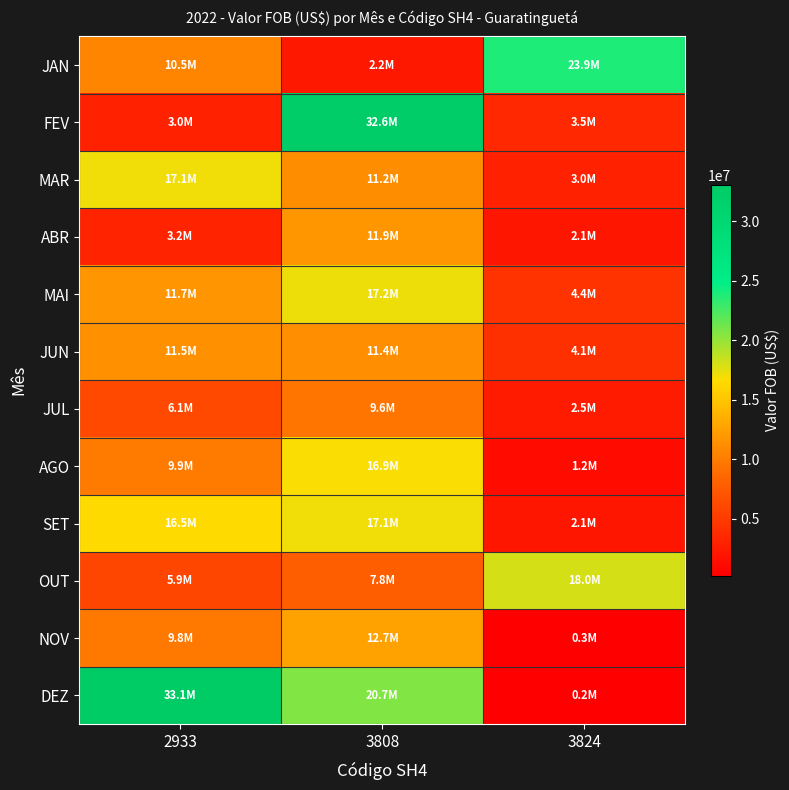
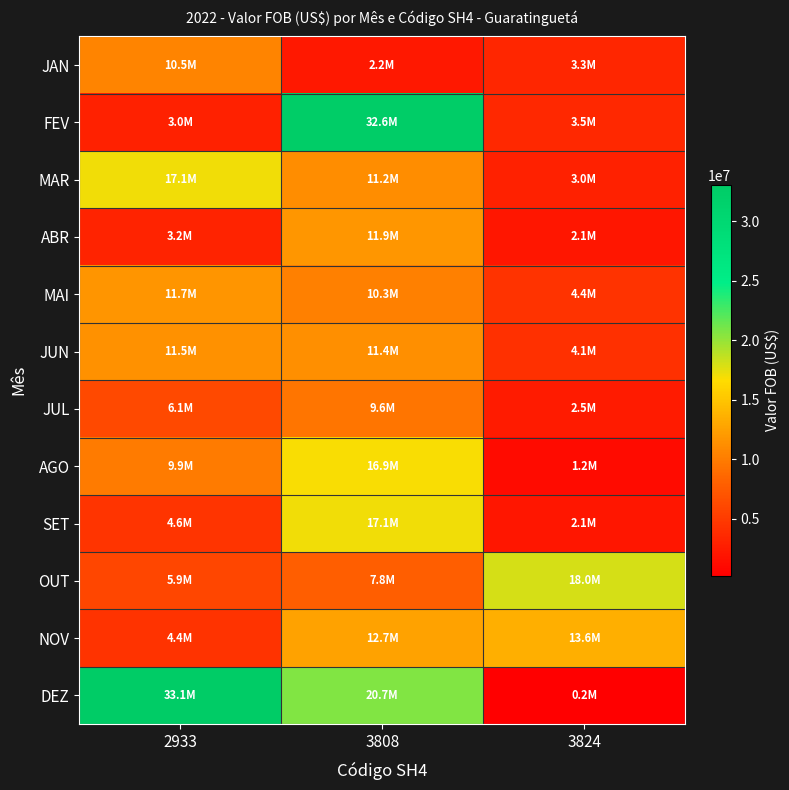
  {
    "JAN": {
      "2933": "10.5M",
      "3808": "2.2M",
-     "3824": "23.9M"
+     "3824": "3.3M"
    },
    "FEV": {
      "2933": "3.0M",
      "3808": "32.6M",
      "3824": "3.5M"
    },
    "MAR": {
      "2933": "17.1M",
      "3808": "11.2M",
      "3824": "3.0M"
    },
    "ABR": {
      "2933": "3.2M",
      "3808": "11.9M",
      "3824": "2.1M"
    },
    "MAI": {
      "2933": "11.7M",
-     "3808": "17.2M",
+     "3808": "10.3M",
      "3824": "4.4M"
    },
    "JUN": {
      "2933": "11.5M",
      "3808": "11.4M",
      "3824": "4.1M"
    },
    "JUL": {
      "2933": "6.1M",
      "3808": "9.6M",
      "3824": "2.5M"
    },
    "AGO": {
      "2933": "9.9M",
      "3808": "16.9M",
      "3824": "1.2M"
    },
    "SET": {
-     "2933": "16.5M",
+     "2933": "4.6M",
      "3808": "17.1M",
      "3824": "2.1M"
    },
    "OUT": {
      "2933": "5.9M",
      "3808": "7.8M",
      "3824": "18.0M"
    },
    "NOV": {
-     "2933": "9.8M",
+     "2933": "4.4M",
      "3808": "12.7M",
-     "3824": "0.3M"
+     "3824": "13.6M"
    },
    "DEZ": {
      "2933": "33.1M",
      "3808": "20.7M",
      "3824": "0.2M"
    }
  }
